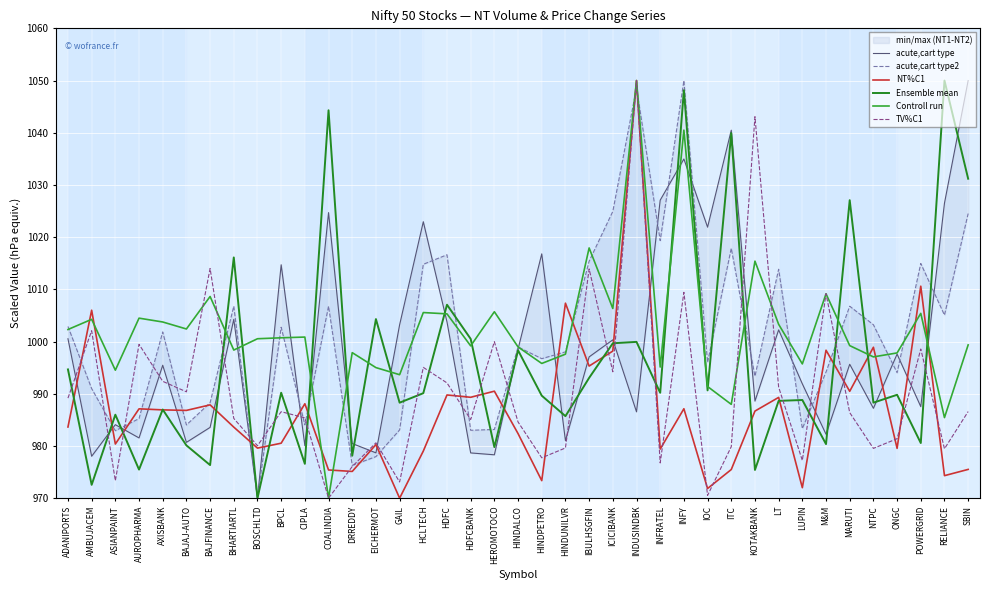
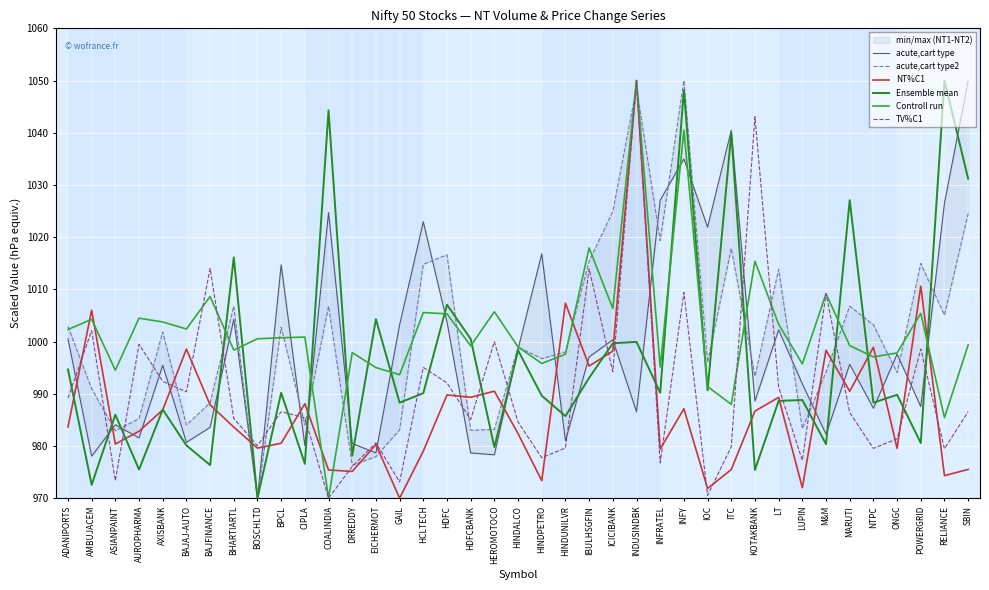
  {
    "acute,cart type2": {
      "ASIANPAINT": 983,
      "BPCL": 1003,
      "COALINDIA": 1007,
      "EICHERMOT": 978,
      "GAIL": 983,
      "HCLTECH": 1015,
      "HINDPETRO": 997,
      "INFRATEL": 1019,
      "IOC": 996,
      "ITC": 1018,
      "LUPIN": 983,
      "ONGC": 994,
      "RELIANCE": 1005,
      "SBIN": 1025
    },
    "NT%C1": {
      "ADANIPORTS": 984,
      "AMBUJACEM": 1006,
      "ASIANPAINT": 980,
-     "AUROPHARMA": 987,
-     "BAJAJ-AUTO": 987,
+     "AUROPHARMA": 983,
+     "BAJAJ-AUTO": 999,
      "BHARTIARTL": 984,
      "BPCL": 981,
      "CIPLA": 988,
      "COALINDIA": 975,
      "DRREDDY": 975,
      "GAIL": 970,
      "HCLTECH": 979,
      "HDFC": 990,
      "HDFCBANK": 989,
      "HEROMOTOCO": 990,
      "HINDALCO": 982,
      "HINDPETRO": 973,
      "HINDUNILVR": 1007,
      "IBULHSGFIN": 995,
      "ICICIBANK": 998,
      "INFRATEL": 979,
      "INFY": 987,
      "IOC": 972,
      "ITC": 975,
      "KOTAKBANK": 987,
      "LT": 989,
      "LUPIN": 972,
      "M&M": 998,
      "MARUTI": 990,
      "NTPC": 999,
      "ONGC": 980,
      "POWERGRID": 1011,
      "RELIANCE": 974,
      "SBIN": 976
    }
  }
